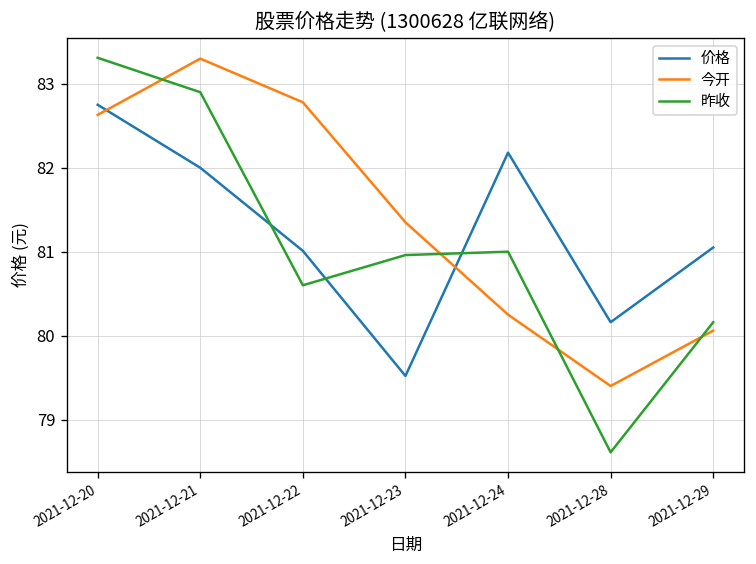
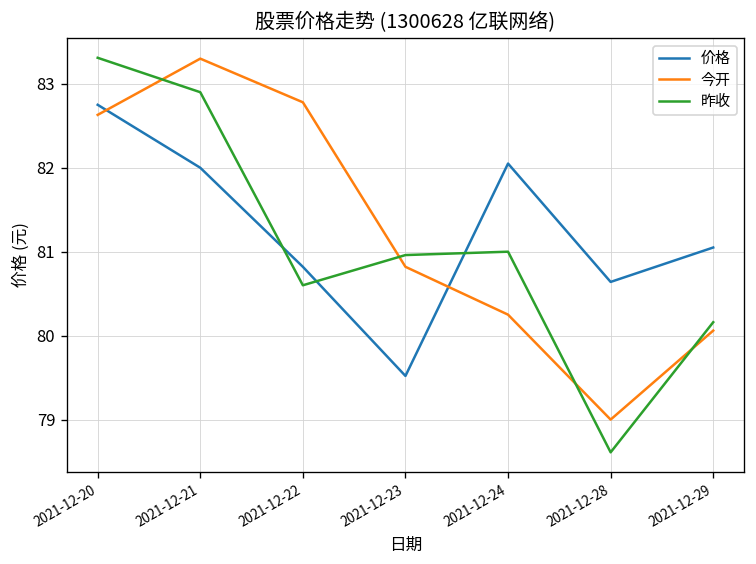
  {
    "价格": {
      "2021-12-20": 82.8,
      "2021-12-21": 82.0,
-     "2021-12-22": 81.0,
+     "2021-12-22": 80.8,
      "2021-12-23": 79.5,
-     "2021-12-24": 82.2,
-     "2021-12-28": 80.2,
+     "2021-12-24": 82.1,
+     "2021-12-28": 80.6,
      "2021-12-29": 81.1
    },
    "今开": {
      "2021-12-20": 82.6,
      "2021-12-21": 83.3,
      "2021-12-22": 82.8,
-     "2021-12-23": 81.4,
+     "2021-12-23": 80.8,
      "2021-12-24": 80.3,
-     "2021-12-28": 79.4,
+     "2021-12-28": 79.0,
      "2021-12-29": 80.1
    },
    "昨收": {
      "2021-12-20": 83.3,
      "2021-12-21": 82.9,
      "2021-12-22": 80.6,
      "2021-12-23": 81.0,
      "2021-12-24": 81.0,
      "2021-12-28": 78.6,
      "2021-12-29": 80.2
    }
  }
